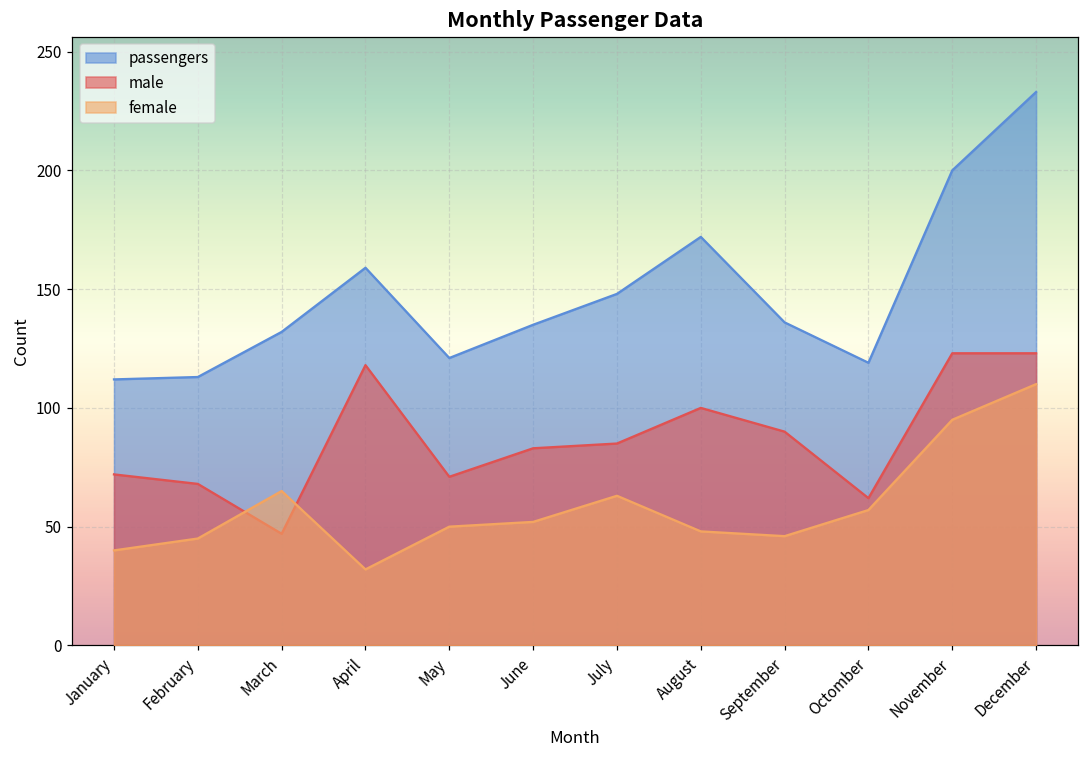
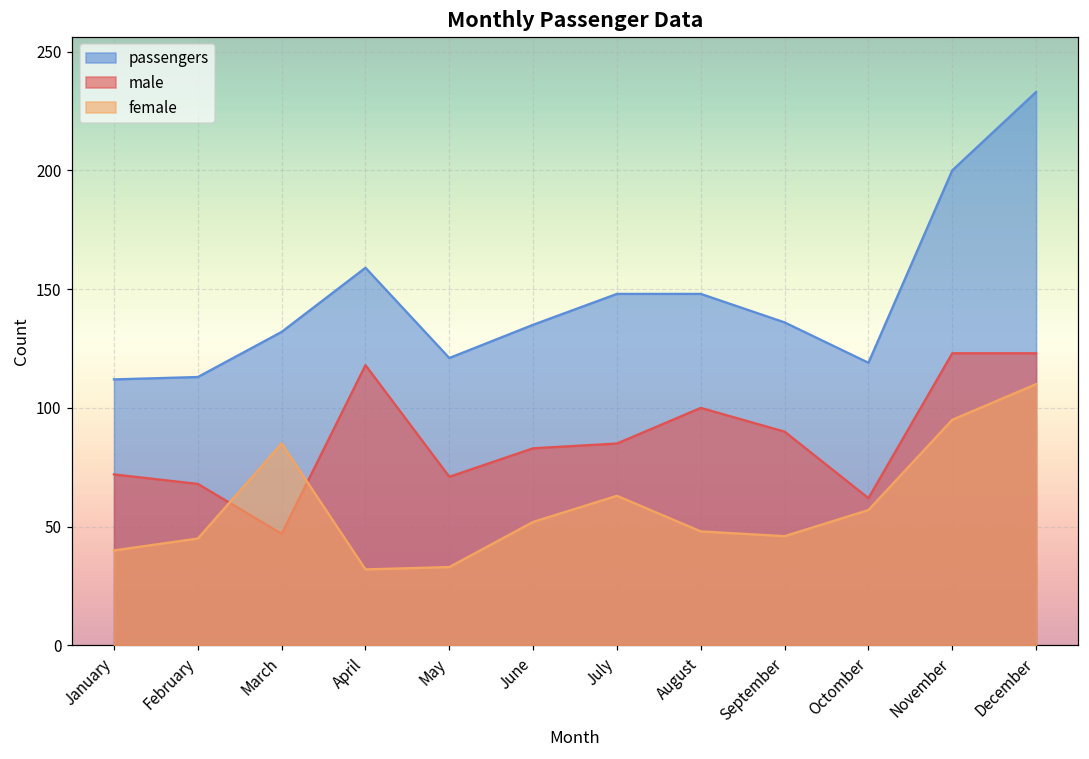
  {
    "passengers": {
      "January": 112,
      "February": 113,
      "March": 132,
      "April": 159,
      "May": 121,
      "June": 135,
      "July": 148,
-     "August": 172,
+     "August": 148,
      "September": 136,
      "Octomber": 119,
      "November": 200,
      "December": 233
    },
    "male": {
      "January": 72,
      "February": 68,
      "March": 47,
      "April": 118,
      "May": 71,
      "June": 83,
      "July": 85,
      "August": 100,
      "September": 90,
      "Octomber": 62,
      "November": 123,
      "December": 123
    },
    "female": {
      "January": 40,
      "February": 45,
-     "March": 65,
+     "March": 85,
      "April": 32,
-     "May": 50,
+     "May": 33,
      "June": 52,
      "July": 63,
      "August": 48,
      "September": 46,
      "Octomber": 57,
      "November": 95,
      "December": 110
    }
  }
